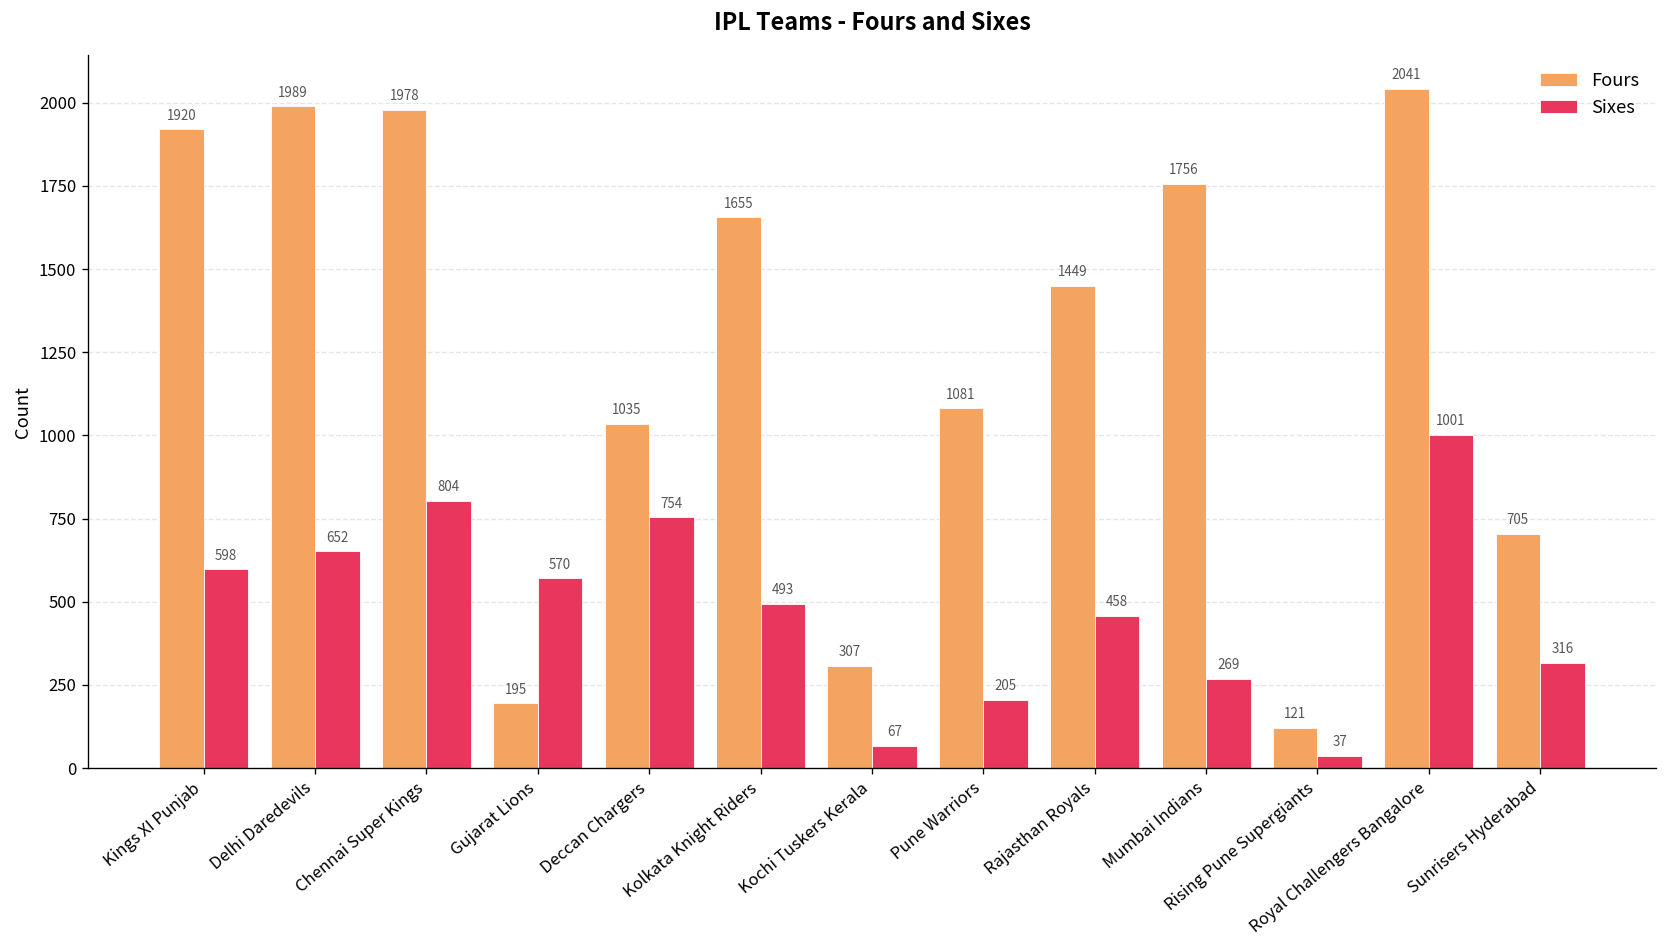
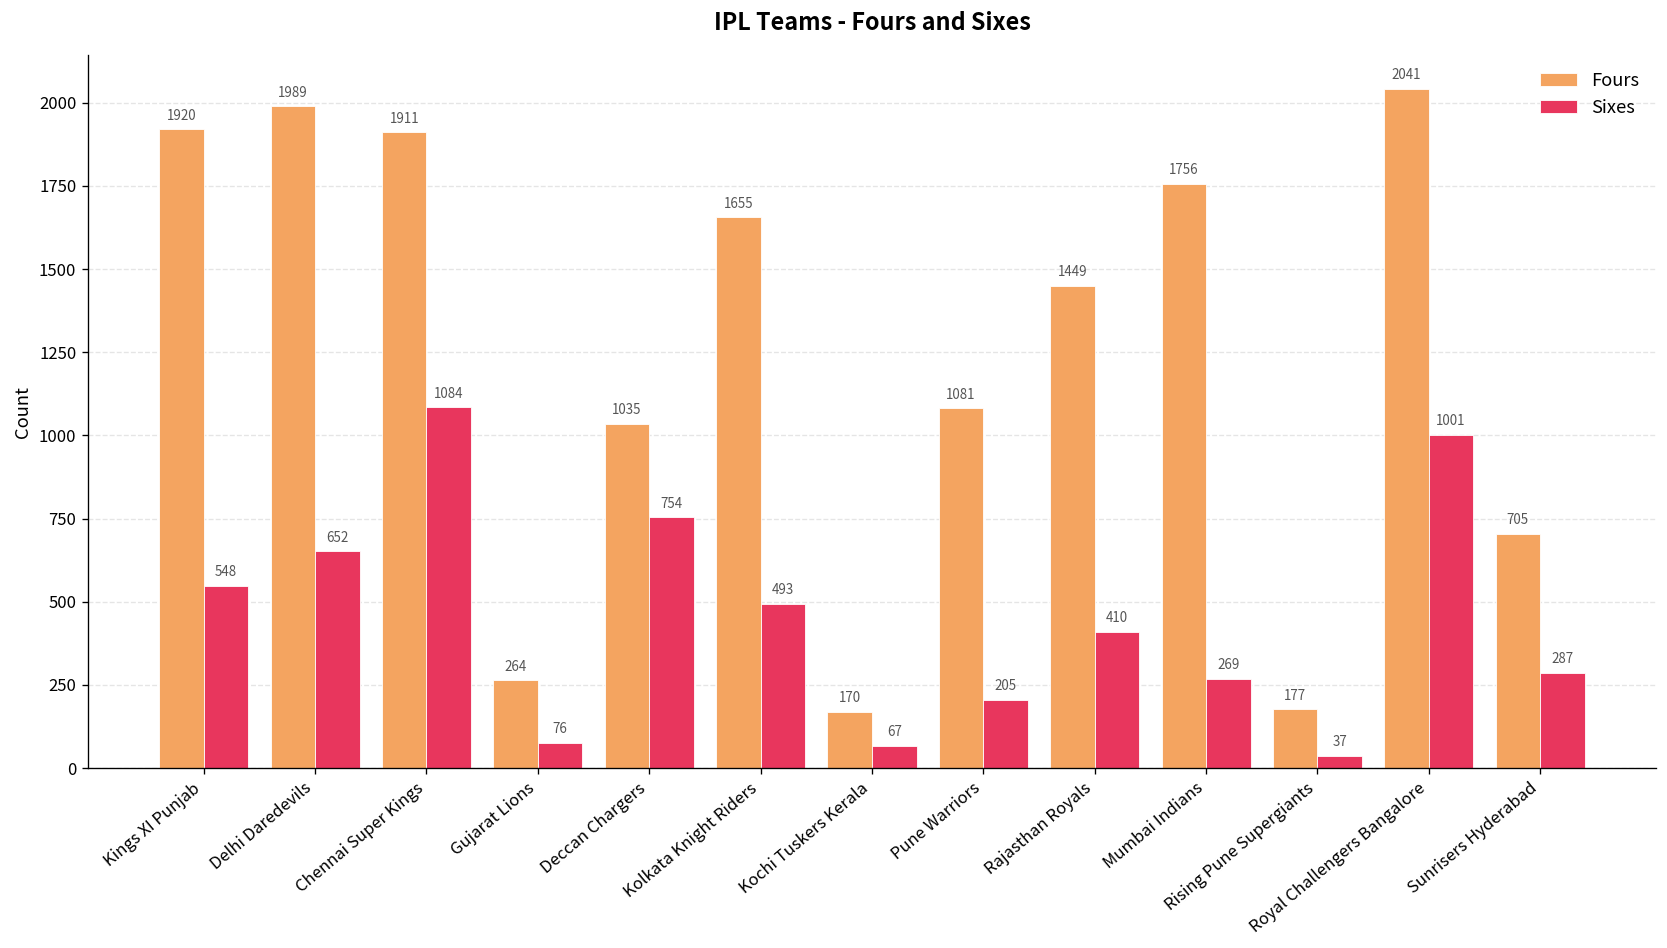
  {
    "Fours": {
      "Kings XI Punjab": 1920,
      "Delhi Daredevils": 1989,
-     "Chennai Super Kings": 1978,
-     "Gujarat Lions": 195,
+     "Chennai Super Kings": 1911,
+     "Gujarat Lions": 264,
      "Deccan Chargers": 1035,
      "Kolkata Knight Riders": 1655,
-     "Kochi Tuskers Kerala": 307,
+     "Kochi Tuskers Kerala": 170,
      "Pune Warriors": 1081,
      "Rajasthan Royals": 1449,
      "Mumbai Indians": 1756,
-     "Rising Pune Supergiants": 121,
+     "Rising Pune Supergiants": 177,
      "Royal Challengers Bangalore": 2041,
      "Sunrisers Hyderabad": 705
    },
    "Sixes": {
-     "Kings XI Punjab": 598,
+     "Kings XI Punjab": 548,
      "Delhi Daredevils": 652,
-     "Chennai Super Kings": 804,
-     "Gujarat Lions": 570,
+     "Chennai Super Kings": 1084,
+     "Gujarat Lions": 76,
      "Deccan Chargers": 754,
      "Kolkata Knight Riders": 493,
      "Kochi Tuskers Kerala": 67,
      "Pune Warriors": 205,
-     "Rajasthan Royals": 458,
+     "Rajasthan Royals": 410,
      "Mumbai Indians": 269,
      "Rising Pune Supergiants": 37,
      "Royal Challengers Bangalore": 1001,
-     "Sunrisers Hyderabad": 316
+     "Sunrisers Hyderabad": 287
    }
  }
